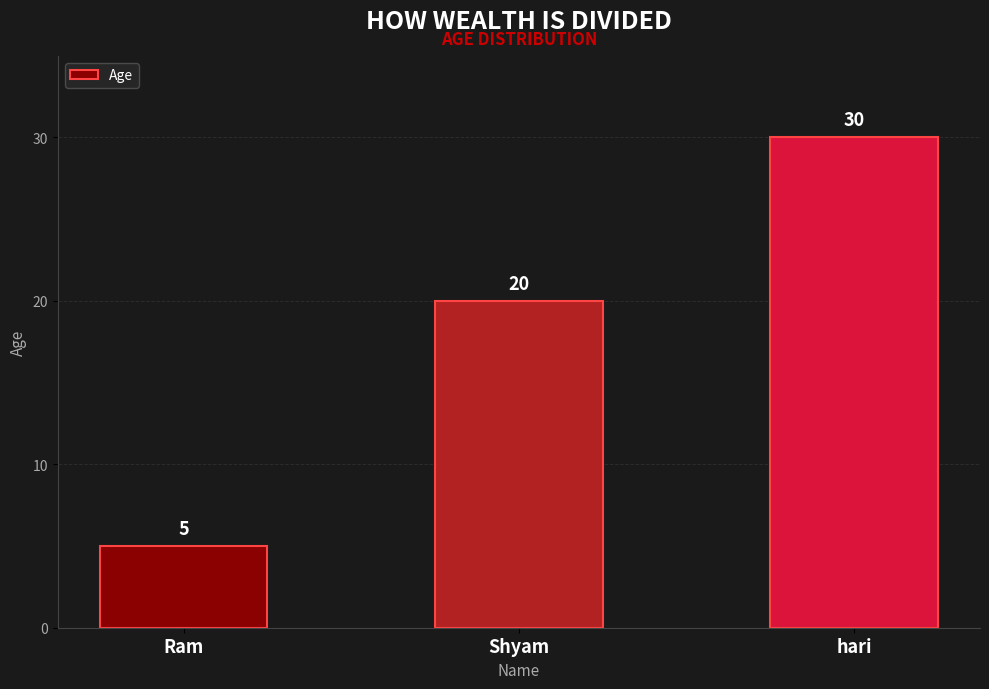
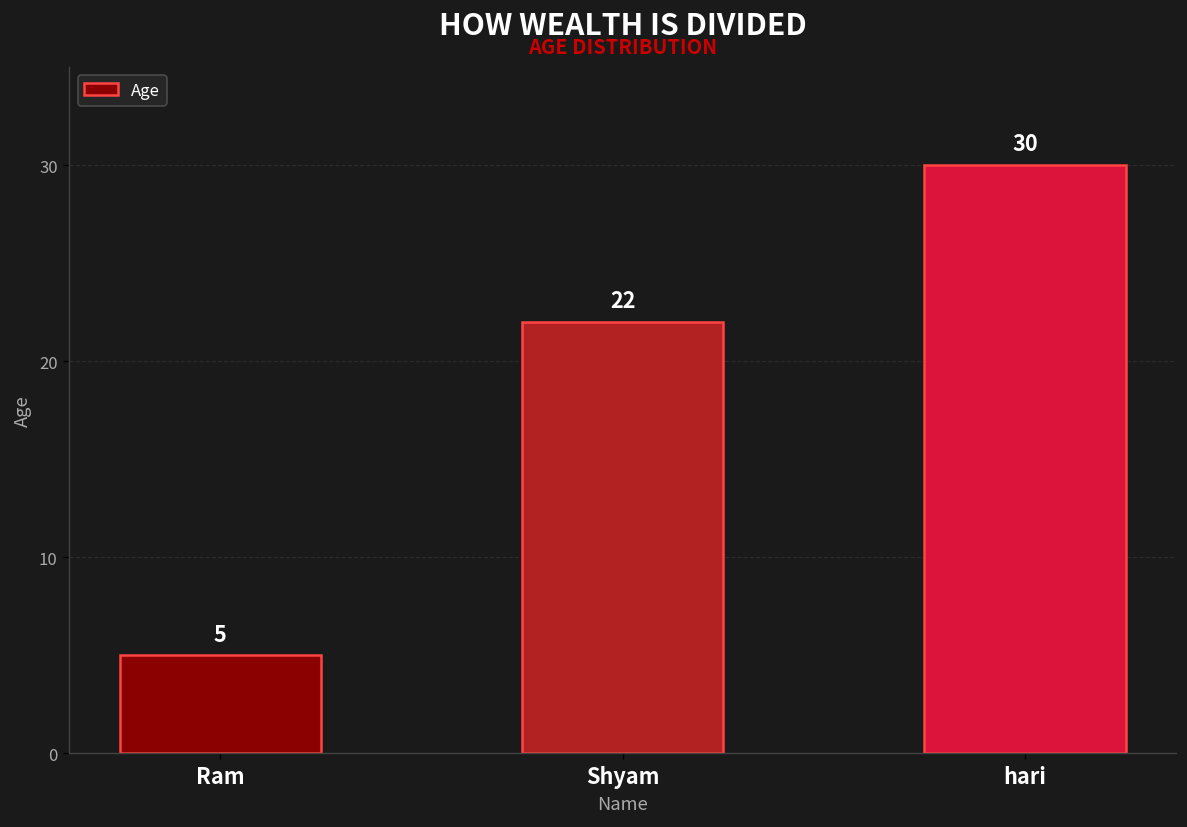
  {
    "Ram": 5,
-   "Shyam": 20,
+   "Shyam": 22,
    "hari": 30
  }
